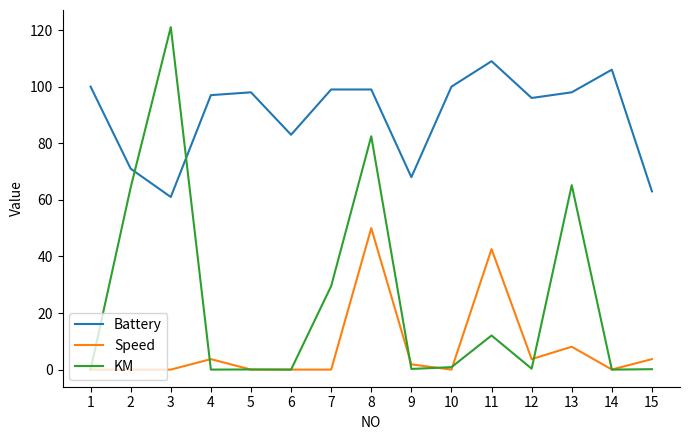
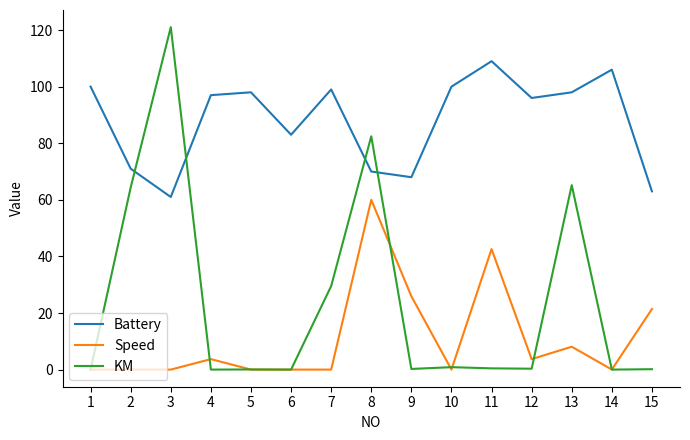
  {
    "Battery": {
      "1": 100,
      "2": 71,
      "3": 61,
      "4": 97,
      "5": 98,
      "6": 83,
      "7": 99,
-     "8": 99,
+     "8": 70,
      "9": 68,
      "10": 100,
      "11": 109,
      "12": 96,
      "13": 98,
      "14": 106,
      "15": 63
    },
    "Speed": {
      "3": 0,
      "4": 4,
      "7": 0,
-     "8": 50,
-     "9": 2,
+     "8": 60,
+     "9": 26,
      "11": 43,
      "12": 4,
      "13": 8,
-     "15": 4
+     "15": 21
    },
    "KM": {
      "2": 64,
      "3": 121,
      "4": 0,
      "7": 30,
      "8": 82,
      "9": 0,
-     "11": 12,
+     "11": 0,
      "12": 0,
      "13": 65,
      "15": 0
    }
  }
